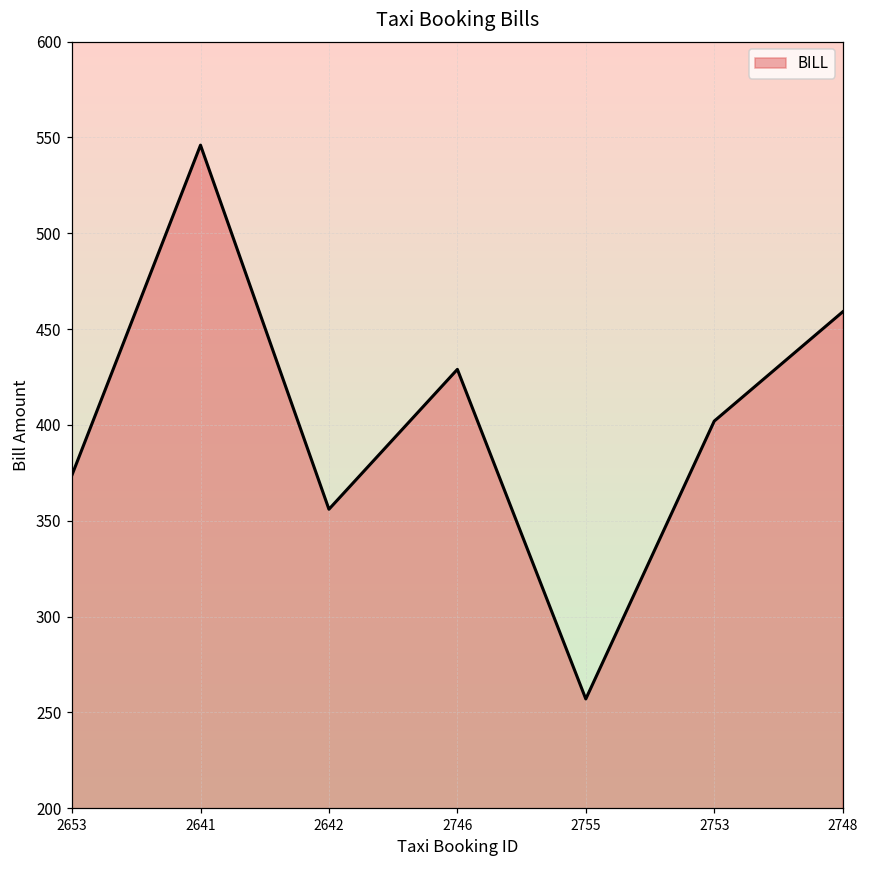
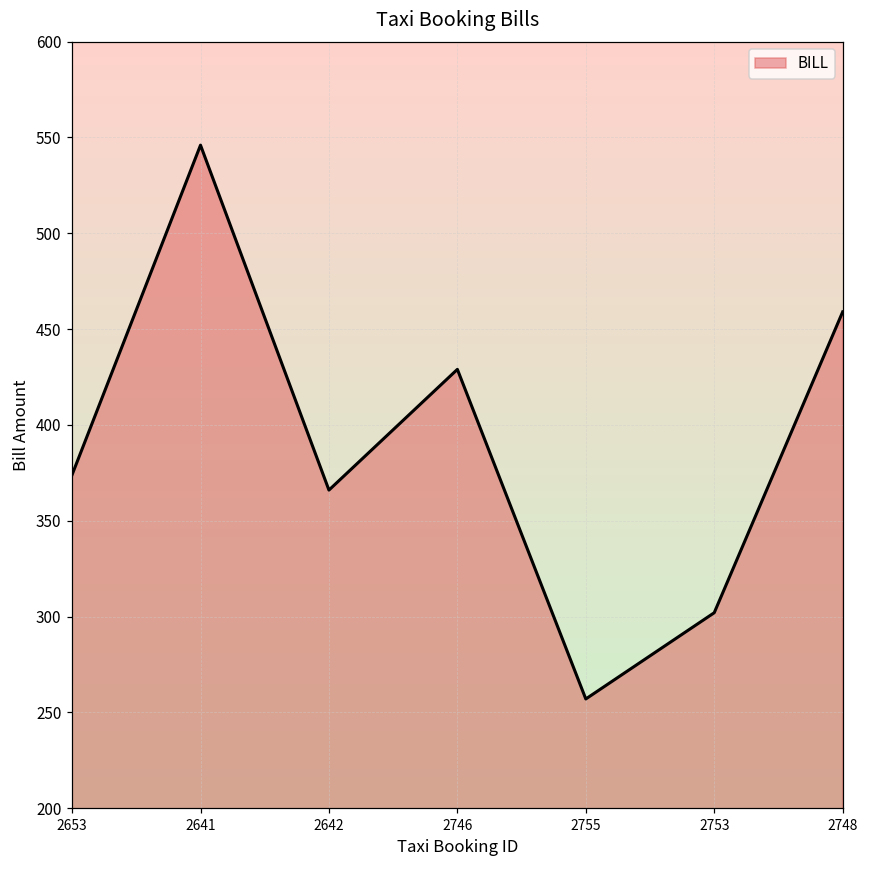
  {
    "2653": 374,
    "2641": 546,
-   "2642": 356,
+   "2642": 366,
    "2746": 429,
    "2755": 257,
-   "2753": 402,
+   "2753": 302,
    "2748": 459
  }
